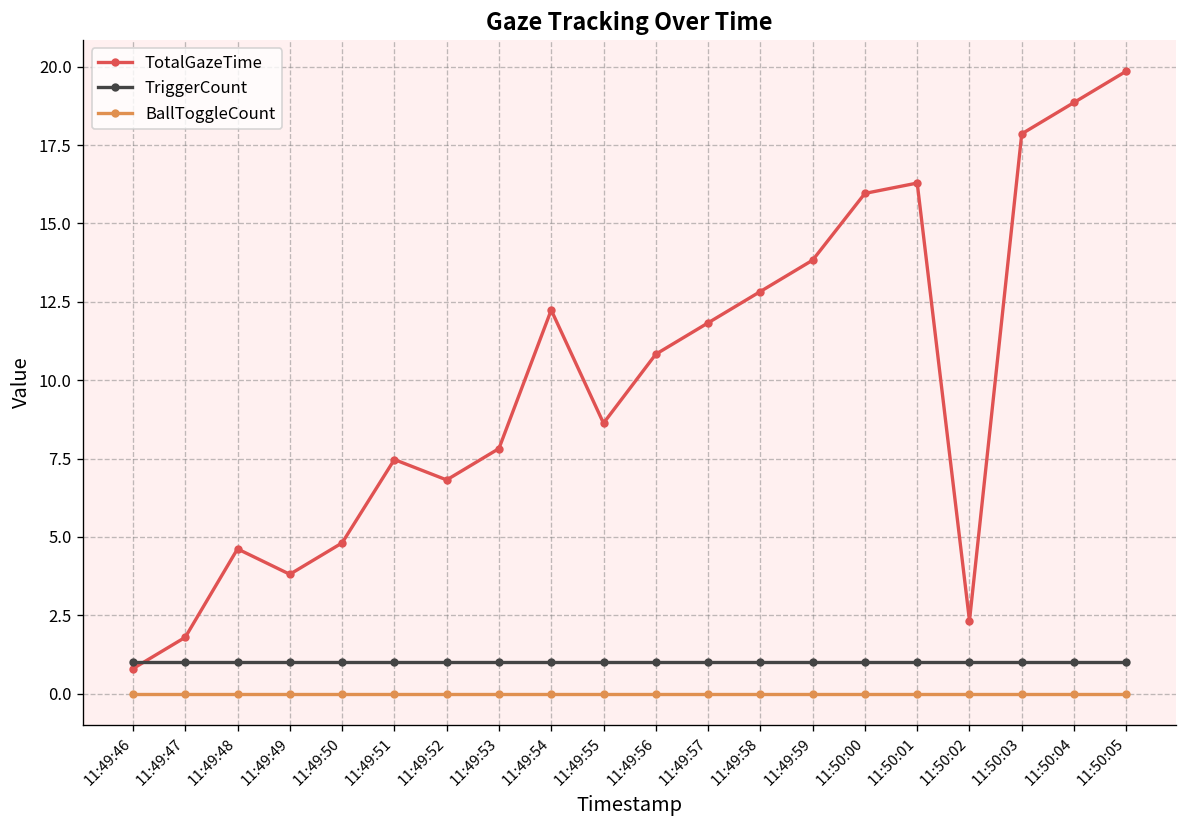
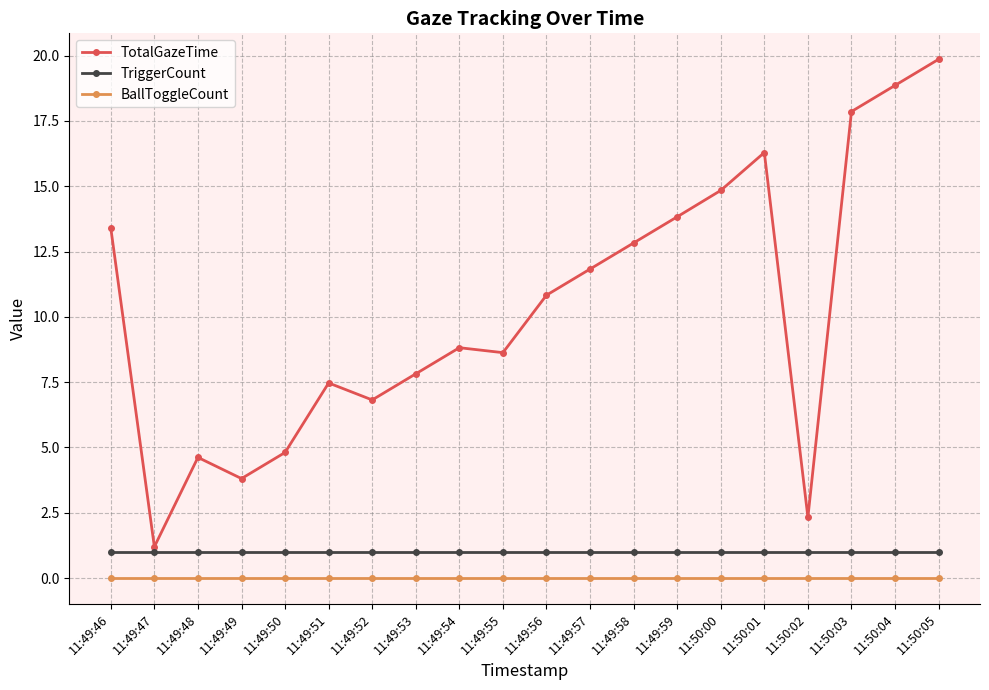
  {
    "TotalGazeTime": {
-     "11:49:46": 0.8,
-     "11:49:47": 1.8,
+     "11:49:46": 13.4,
+     "11:49:47": 1.2,
      "11:49:48": 4.6,
      "11:49:49": 3.8,
      "11:49:50": 4.8,
      "11:49:51": 7.5,
      "11:49:52": 6.8,
      "11:49:53": 7.8,
-     "11:49:54": 12.2,
+     "11:49:54": 8.8,
      "11:49:55": 8.6,
      "11:49:56": 10.8,
      "11:49:57": 11.8,
      "11:49:58": 12.8,
      "11:49:59": 13.8,
-     "11:50:00": 16.0,
+     "11:50:00": 14.8,
      "11:50:01": 16.3,
      "11:50:02": 2.3,
      "11:50:03": 17.9,
      "11:50:04": 18.9,
      "11:50:05": 19.9
    },
    "TriggerCount": {
      "11:49:46": 1.0,
      "11:49:47": 1.0,
      "11:49:48": 1.0,
      "11:49:49": 1.0,
      "11:49:50": 1.0,
      "11:49:51": 1.0,
      "11:49:52": 1.0,
      "11:49:53": 1.0,
      "11:49:54": 1.0,
      "11:49:55": 1.0,
      "11:49:56": 1.0,
      "11:49:57": 1.0,
      "11:49:58": 1.0,
      "11:49:59": 1.0,
      "11:50:00": 1.0,
      "11:50:01": 1.0,
      "11:50:02": 1.0,
      "11:50:03": 1.0,
      "11:50:04": 1.0,
      "11:50:05": 1.0
    },
    "BallToggleCount": {
      "11:49:46": 0.0,
      "11:49:47": 0.0,
      "11:49:48": 0.0,
      "11:49:49": 0.0,
      "11:49:50": 0.0,
      "11:49:51": 0.0,
      "11:49:52": 0.0,
      "11:49:53": 0.0,
      "11:49:54": 0.0,
      "11:49:55": 0.0,
      "11:49:56": 0.0,
      "11:49:57": 0.0,
      "11:49:58": 0.0,
      "11:49:59": 0.0,
      "11:50:00": 0.0,
      "11:50:01": 0.0,
      "11:50:02": 0.0,
      "11:50:03": 0.0,
      "11:50:04": 0.0,
      "11:50:05": 0.0
    }
  }
